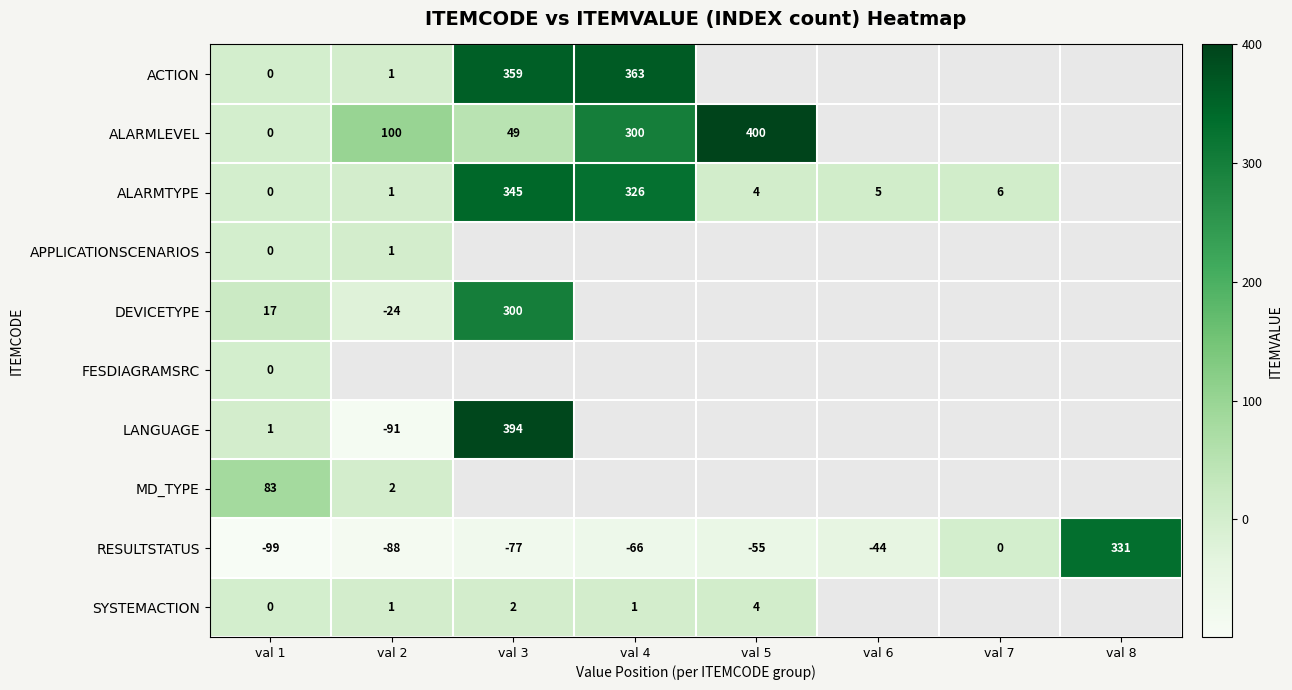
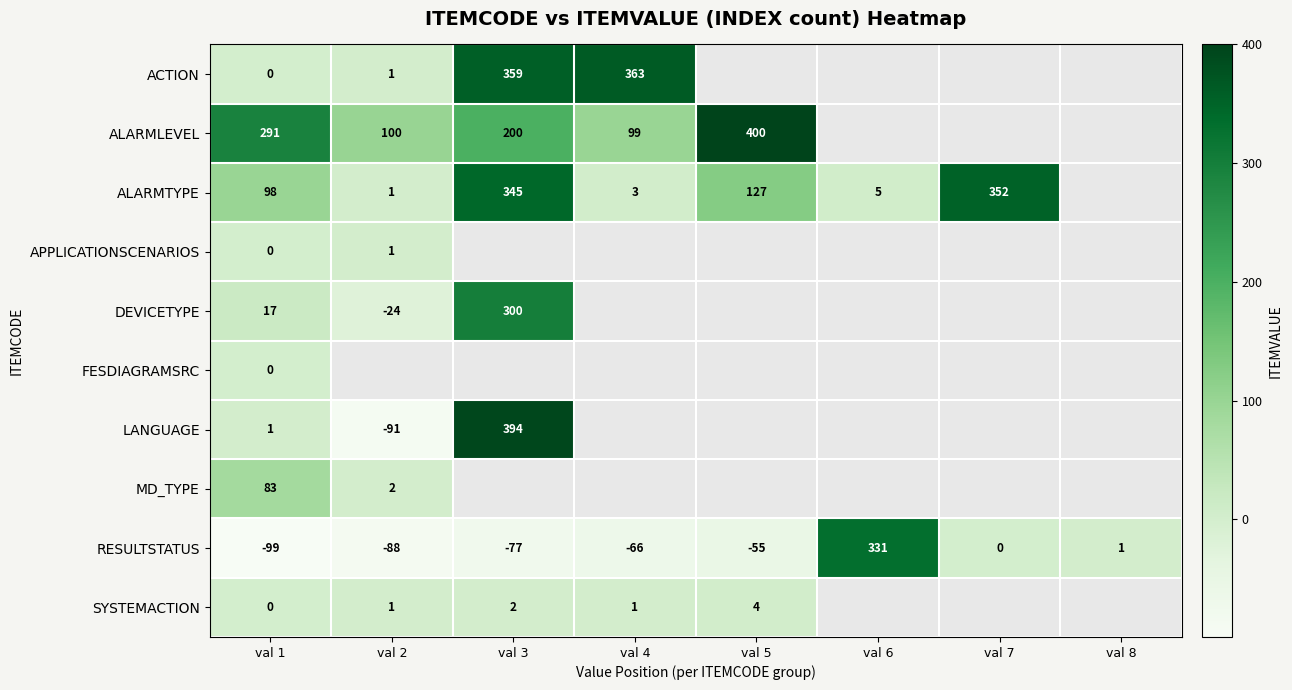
  {
    "ACTION": {
      "val 1": 0,
      "val 2": 1,
      "val 3": 359,
      "val 4": 363
    },
    "ALARMLEVEL": {
-     "val 1": 0,
+     "val 1": 291,
      "val 2": 100,
-     "val 3": 49,
-     "val 4": 300,
+     "val 3": 200,
+     "val 4": 99,
      "val 5": 400
    },
    "ALARMTYPE": {
-     "val 1": 0,
+     "val 1": 98,
      "val 2": 1,
      "val 3": 345,
-     "val 4": 326,
-     "val 5": 4,
+     "val 4": 3,
+     "val 5": 127,
      "val 6": 5,
-     "val 7": 6
+     "val 7": 352
    },
    "APPLICATIONSCENARIOS": {
      "val 1": 0,
      "val 2": 1
    },
    "DEVICETYPE": {
      "val 1": 17,
      "val 2": -24,
      "val 3": 300
    },
    "FESDIAGRAMSRC": {
      "val 1": 0
    },
    "LANGUAGE": {
      "val 1": 1,
      "val 2": -91,
      "val 3": 394
    },
    "MD_TYPE": {
      "val 1": 83,
      "val 2": 2
    },
    "RESULTSTATUS": {
      "val 1": -99,
      "val 2": -88,
      "val 3": -77,
      "val 4": -66,
      "val 5": -55,
-     "val 6": -44,
+     "val 6": 331,
      "val 7": 0,
-     "val 8": 331
+     "val 8": 1
    },
    "SYSTEMACTION": {
      "val 1": 0,
      "val 2": 1,
      "val 3": 2,
      "val 4": 1,
      "val 5": 4
    }
  }
